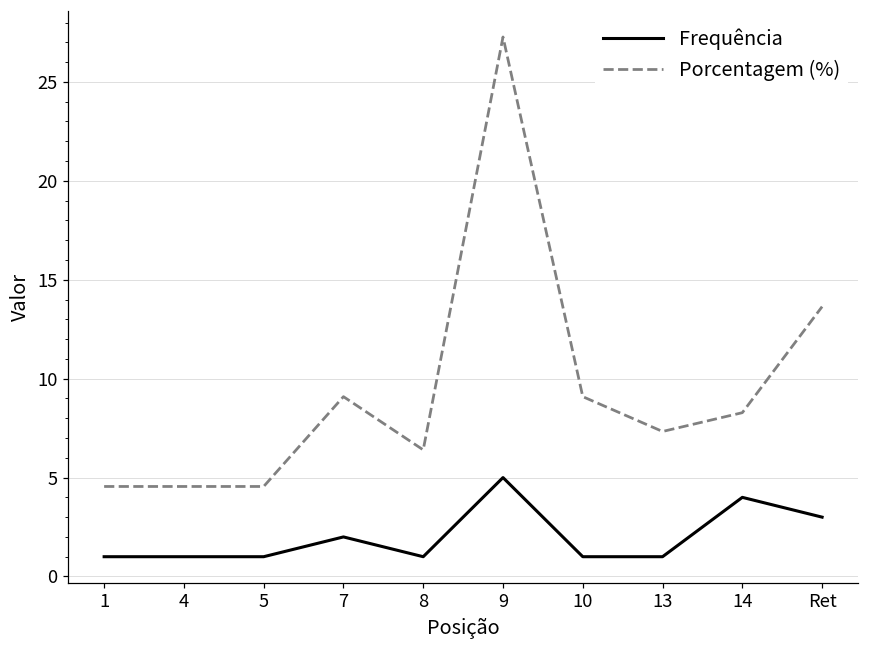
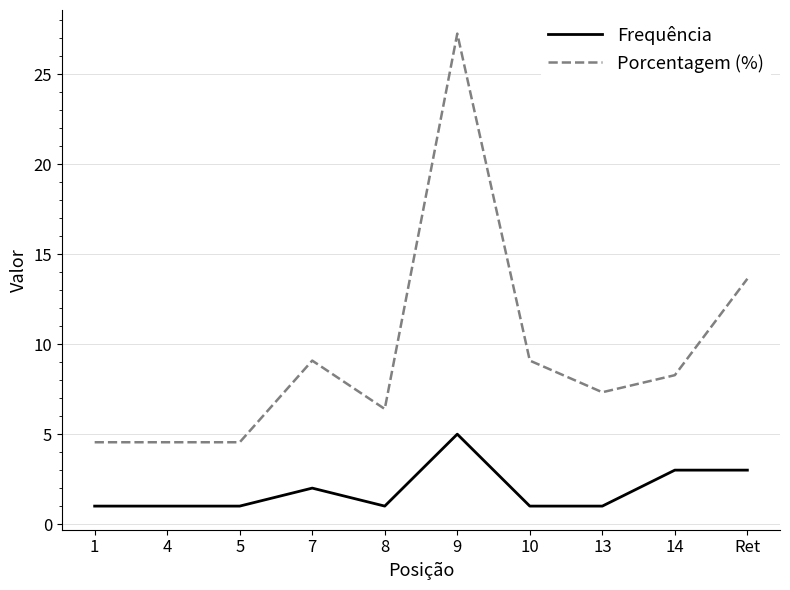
  {
    "Frequência": {
      "1": 1,
      "4": 1,
      "5": 1,
      "7": 2,
      "8": 1,
      "9": 5,
      "10": 1,
      "13": 1,
-     "14": 4,
+     "14": 3,
      "Ret": 3
    },
    "Porcentagem (%)": {
      "1": 4.6,
      "4": 4.6,
      "5": 4.6,
      "7": 9,
      "8": 6.4,
      "9": 27.3,
      "10": 9,
      "13": 7.3,
      "14": 8.3,
      "Ret": 13.6
    }
  }
